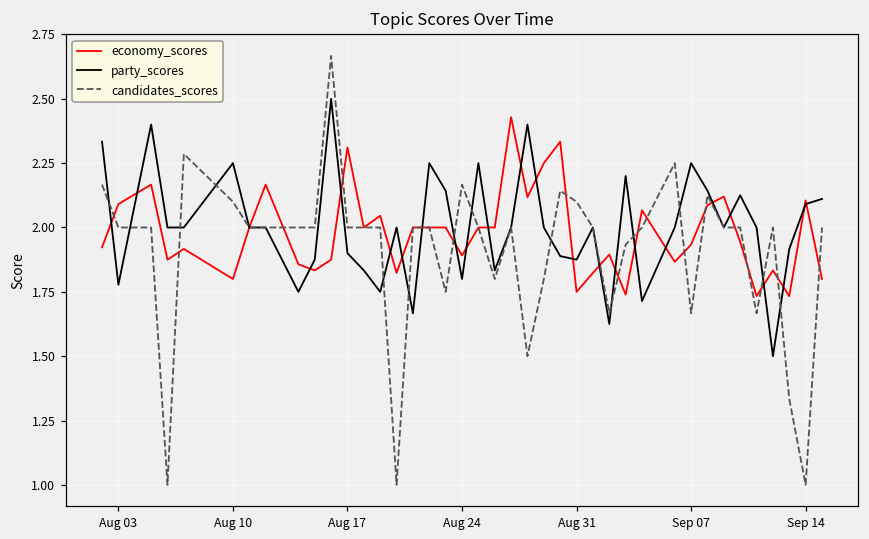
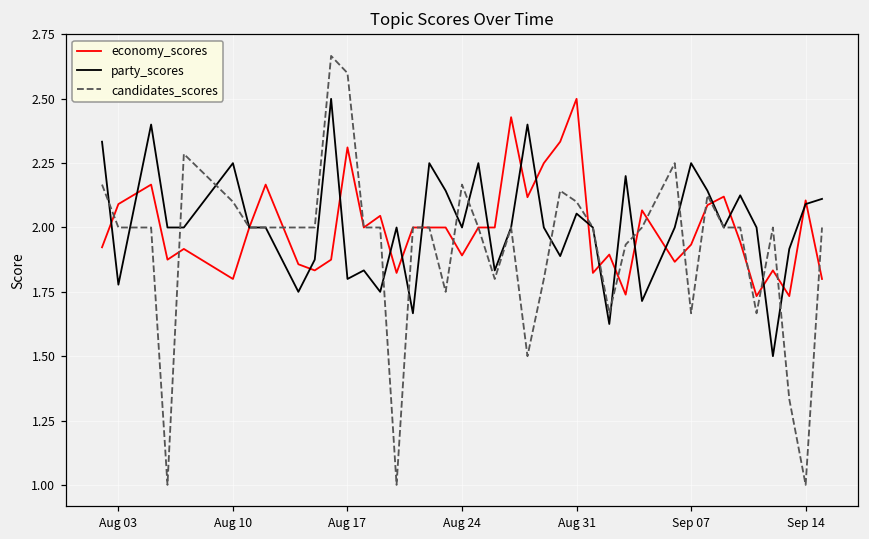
  {
    "economy_scores": {
      "Aug 03": 2.09,
      "Aug 10": 1.80,
      "Aug 17": 2.31,
      "Aug 24": 1.89,
-     "Aug 31": 1.75,
+     "Aug 31": 2.50,
      "Sep 07": 1.93,
      "Sep 14": 2.11
    },
    "party_scores": {
      "Aug 03": 1.78,
      "Aug 10": 2.25,
-     "Aug 17": 1.9,
-     "Aug 24": 1.8,
-     "Aug 31": 1.88,
+     "Aug 17": 1.8,
+     "Aug 24": 2.0,
+     "Aug 31": 2.05,
      "Sep 07": 2.25,
      "Sep 14": 2.09
    },
    "candidates_scores": {
      "Aug 03": 2.0,
      "Aug 10": 2.1,
-     "Aug 17": 2.0,
+     "Aug 17": 2.6,
      "Aug 24": 2.17,
      "Aug 31": 2.1,
      "Sep 07": 1.67,
      "Sep 14": 1.0
    }
  }
